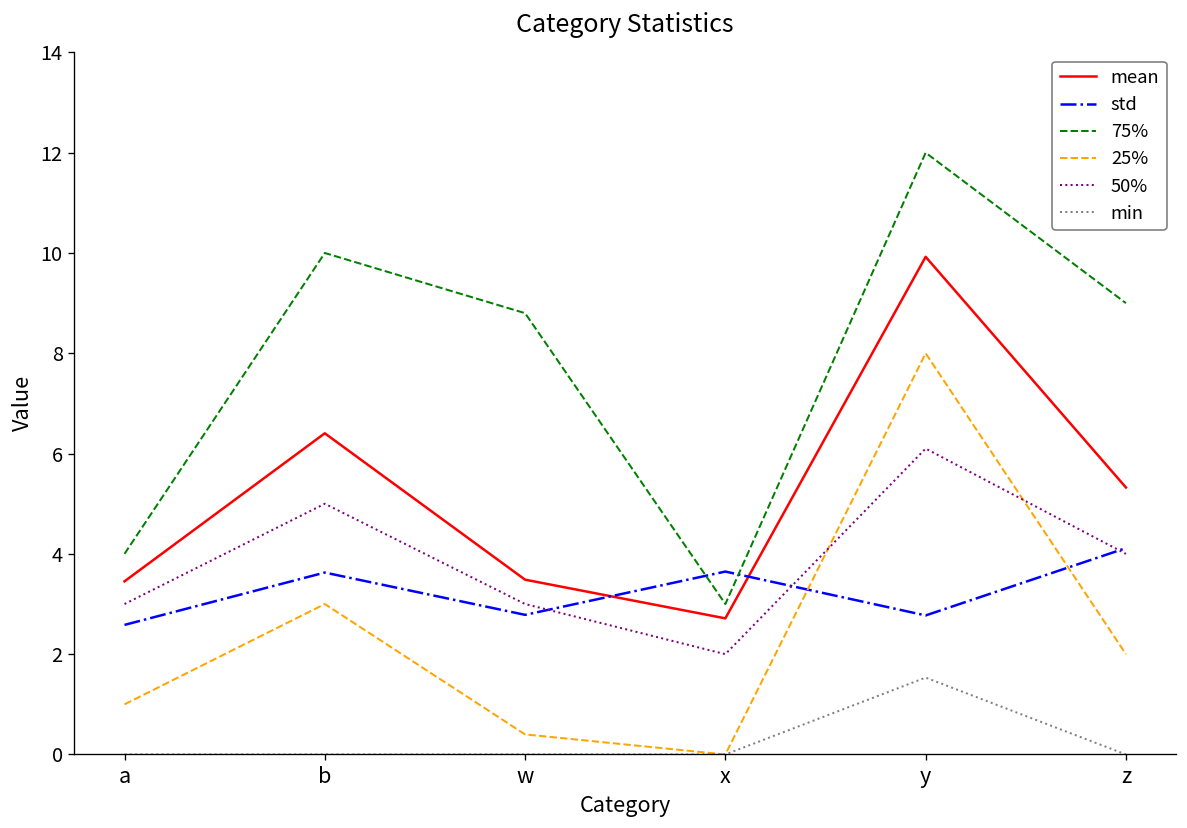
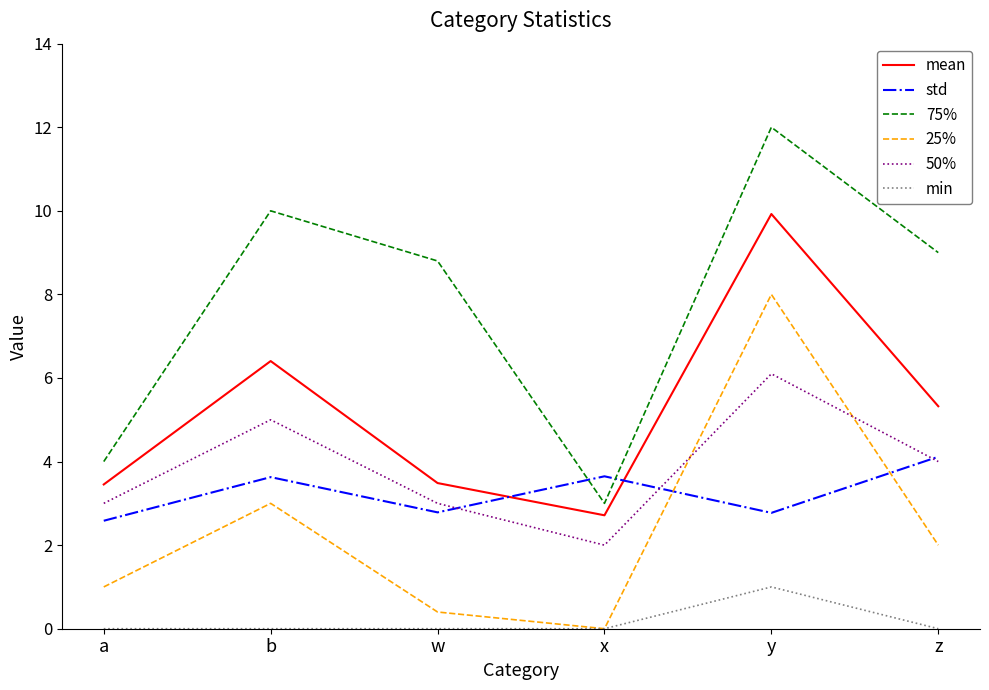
  {
    "mean": {
      "a": 3.5,
      "b": 6.4,
      "w": 3.5,
      "x": 2.7,
      "y": 9.9,
      "z": 5.3
    },
    "std": {
      "a": 2.6,
      "b": 3.6,
      "w": 2.8,
      "x": 3.6,
      "y": 2.8,
      "z": 4.1
    },
    "75%": {
      "a": 4.0,
      "b": 10.0,
      "w": 8.8,
      "x": 3.0,
      "y": 12.0,
      "z": 9.0
    },
    "25%": {
      "a": 1.0,
      "b": 3.0,
      "w": 0.4,
      "y": 8.0,
      "z": 2.0
    },
    "50%": {
      "a": 3.0,
      "b": 5.0,
      "w": 3.0,
      "x": 2.0,
      "y": 6.1,
      "z": 4.0
    },
    "min": {
      "a": 0.0,
      "b": 0.0,
      "w": 0.0,
-     "y": 1.5,
+     "y": 1.0,
      "z": 0.0
    }
  }
